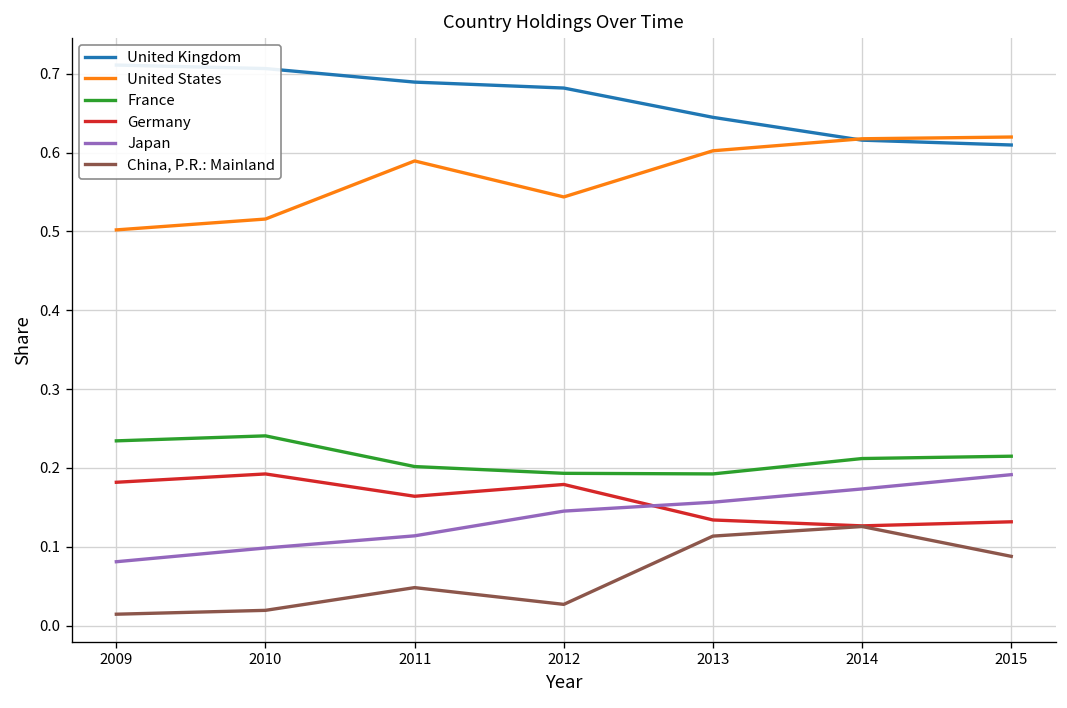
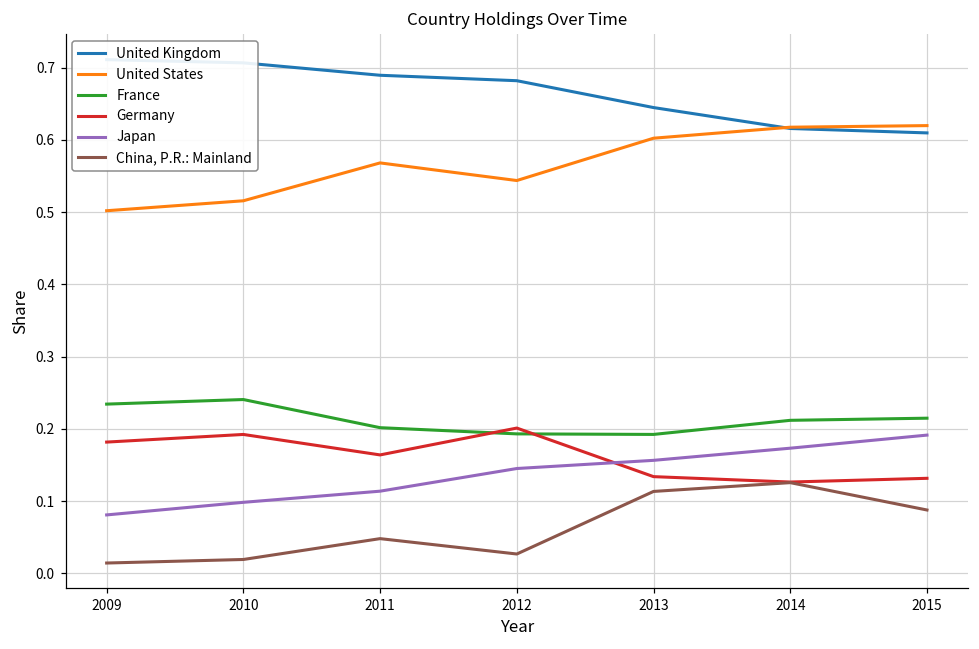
  {
    "United Kingdom": {
      "2011": 0.69,
      "2012": 0.68,
      "2013": 0.64,
      "2015": 0.61
    },
    "United States": {
      "2009": 0.50,
      "2010": 0.52,
-     "2011": 0.59,
+     "2011": 0.57,
      "2012": 0.54,
      "2013": 0.60,
      "2015": 0.62
    },
    "France": {
      "2009": 0.23,
      "2010": 0.24,
      "2011": 0.20,
      "2012": 0.19,
      "2013": 0.19,
      "2014": 0.21,
      "2015": 0.21
    },
    "Germany": {
      "2009": 0.18,
      "2010": 0.19,
      "2011": 0.16,
-     "2012": 0.18,
+     "2012": 0.20,
      "2013": 0.13,
      "2015": 0.13
    },
    "Japan": {
      "2009": 0.08,
      "2010": 0.10,
      "2011": 0.11,
      "2012": 0.15,
      "2013": 0.16,
      "2014": 0.17,
      "2015": 0.19
    },
    "China, P.R.: Mainland": {
      "2009": 0.01,
      "2010": 0.02,
      "2011": 0.05,
      "2012": 0.03,
      "2013": 0.11,
      "2015": 0.09
    }
  }
